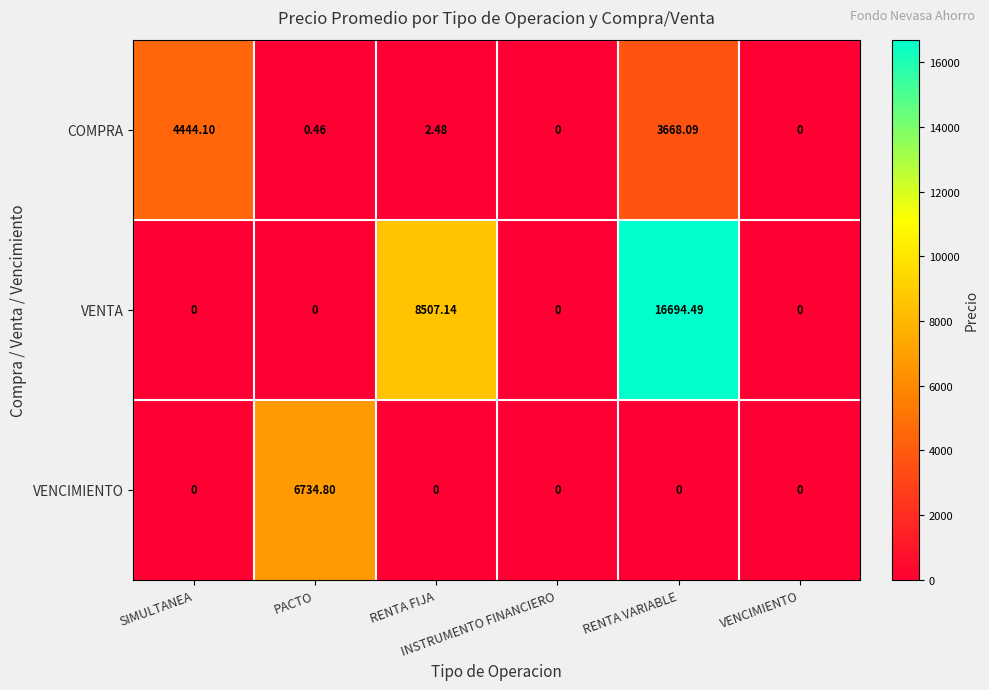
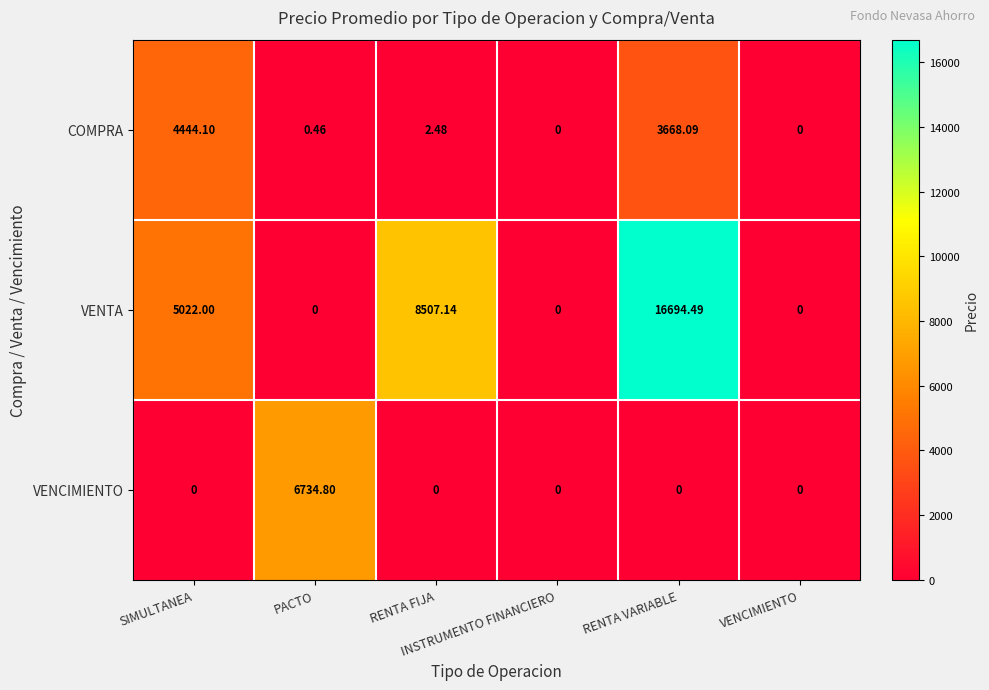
  {
    "COMPRA": {
      "SIMULTANEA": 4444.10,
      "PACTO": 0.46,
      "RENTA FIJA": 2.48,
      "INSTRUMENTO FINANCIERO": 0,
      "RENTA VARIABLE": 3668.09,
      "VENCIMIENTO": 0
    },
    "VENTA": {
-     "SIMULTANEA": 0,
+     "SIMULTANEA": 5022.00,
      "PACTO": 0,
      "RENTA FIJA": 8507.14,
      "INSTRUMENTO FINANCIERO": 0,
      "RENTA VARIABLE": 16694.49,
      "VENCIMIENTO": 0
    },
    "VENCIMIENTO": {
      "SIMULTANEA": 0,
      "PACTO": 6734.80,
      "RENTA FIJA": 0,
      "INSTRUMENTO FINANCIERO": 0,
      "RENTA VARIABLE": 0,
      "VENCIMIENTO": 0
    }
  }
